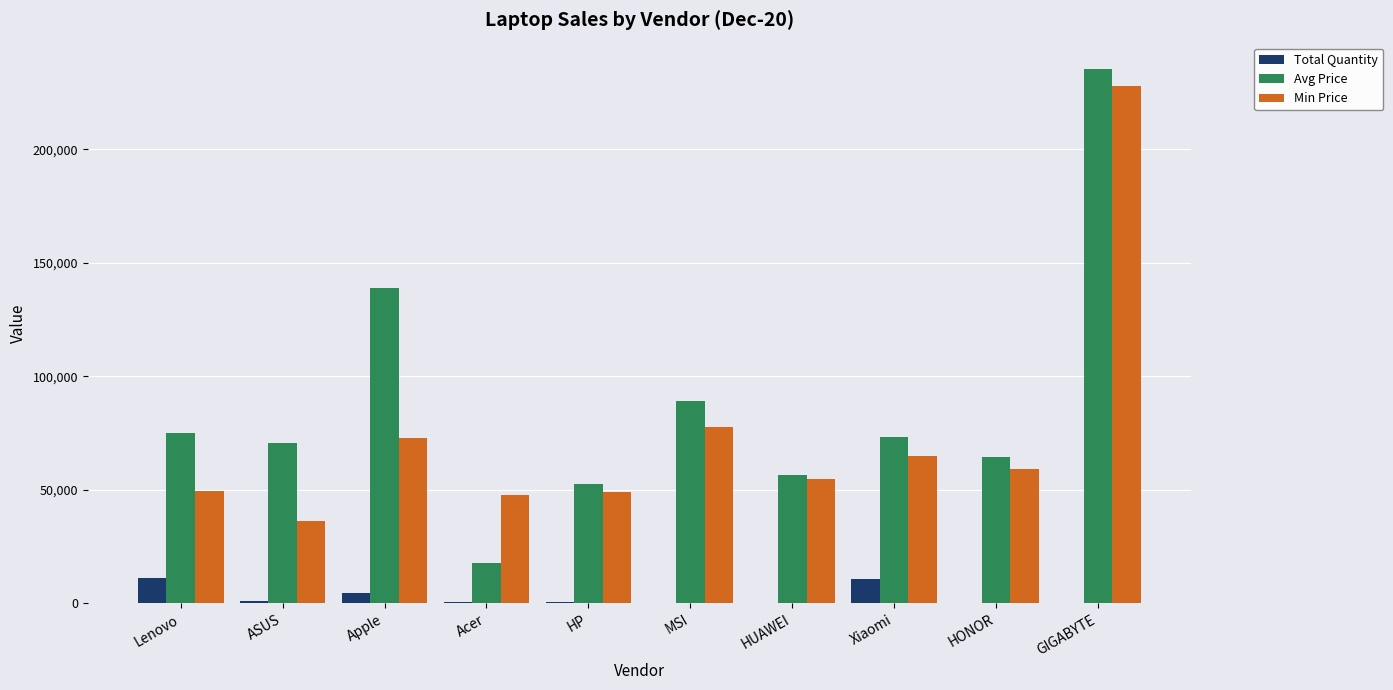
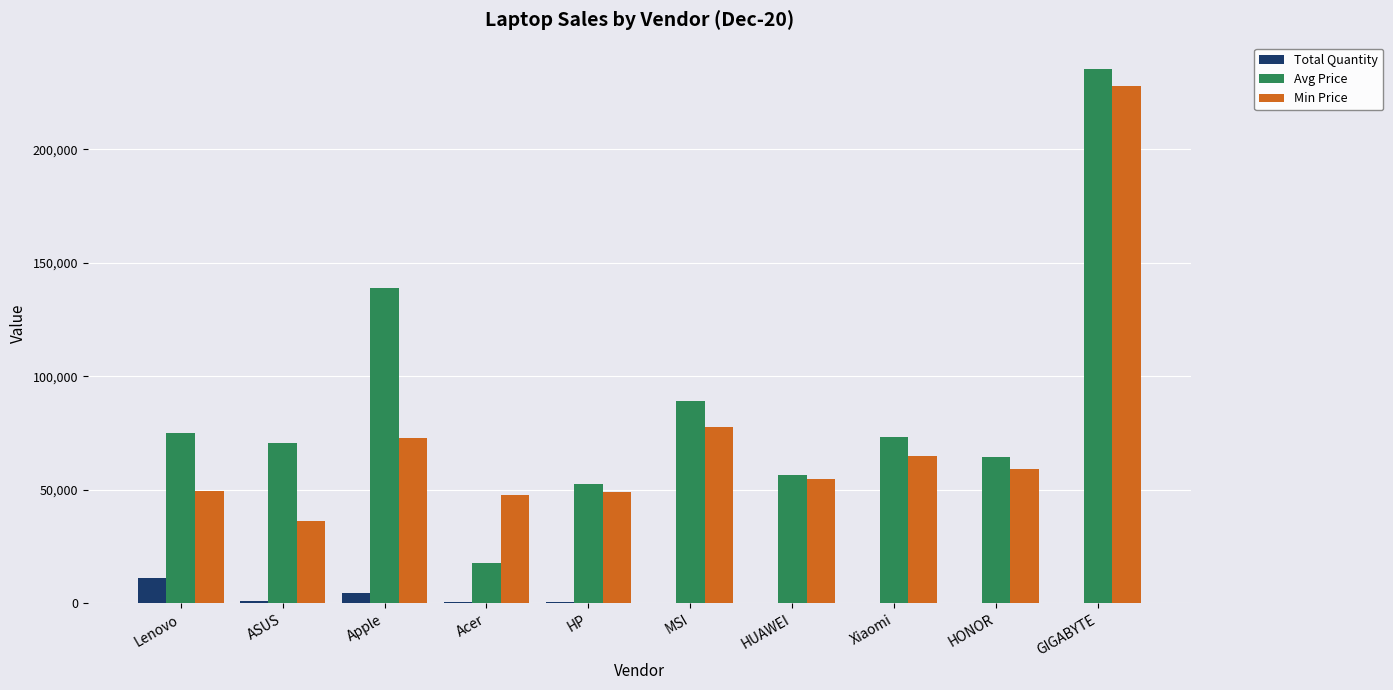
  {
    "Total Quantity": {
      "Lenovo": "11,000",
      "Apple": "5,000",
-     "Xiaomi": "11,000"
+     "Xiaomi": "0"
    },
    "Avg Price": {
      "Lenovo": "75,000",
      "ASUS": "70,000",
      "Apple": "139,000",
      "Acer": "18,000",
      "HP": "53,000",
      "MSI": "89,000",
      "HUAWEI": "57,000",
      "Xiaomi": "73,000",
      "HONOR": "64,000",
      "GIGABYTE": "235,000"
    },
    "Min Price": {
      "Lenovo": "49,000",
      "ASUS": "36,000",
      "Apple": "73,000",
      "Acer": "48,000",
      "HP": "49,000",
      "MSI": "78,000",
      "HUAWEI": "55,000",
      "Xiaomi": "65,000",
      "HONOR": "59,000",
      "GIGABYTE": "228,000"
    }
  }
